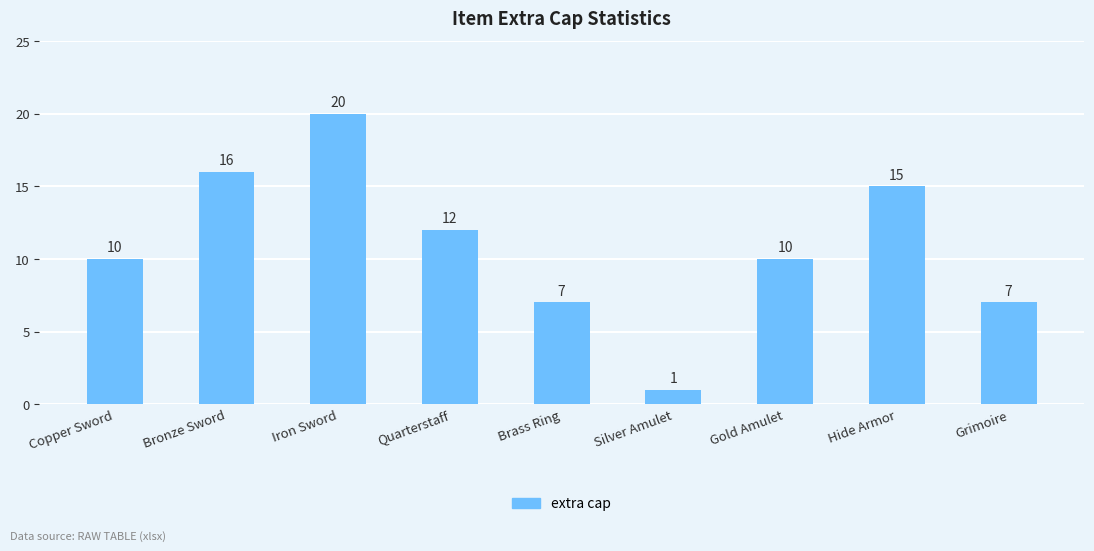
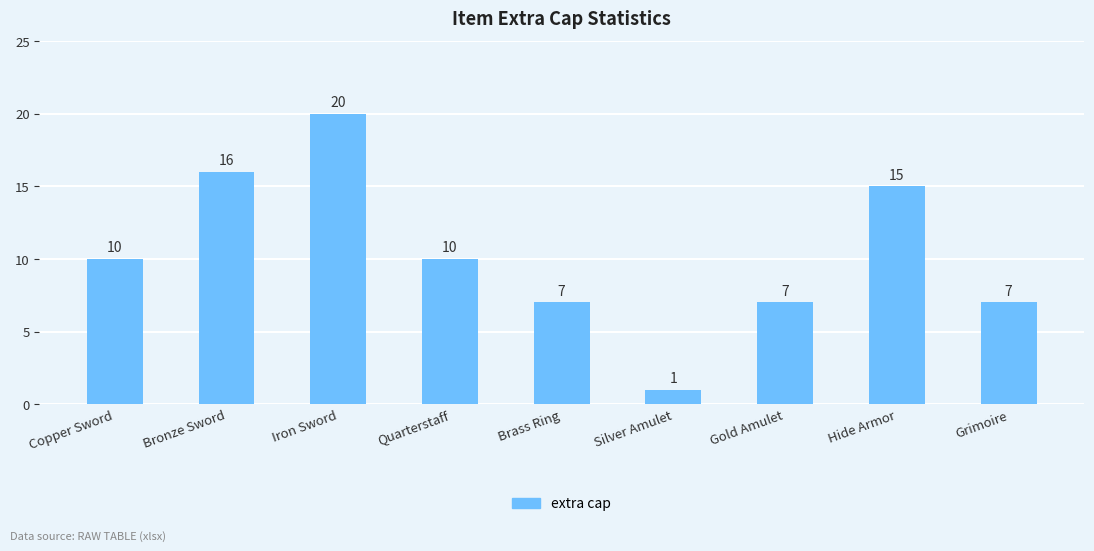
  {
    "Copper Sword": 10,
    "Bronze Sword": 16,
    "Iron Sword": 20,
-   "Quarterstaff": 12,
+   "Quarterstaff": 10,
    "Brass Ring": 7,
    "Silver Amulet": 1,
-   "Gold Amulet": 10,
+   "Gold Amulet": 7,
    "Hide Armor": 15,
    "Grimoire": 7
  }
